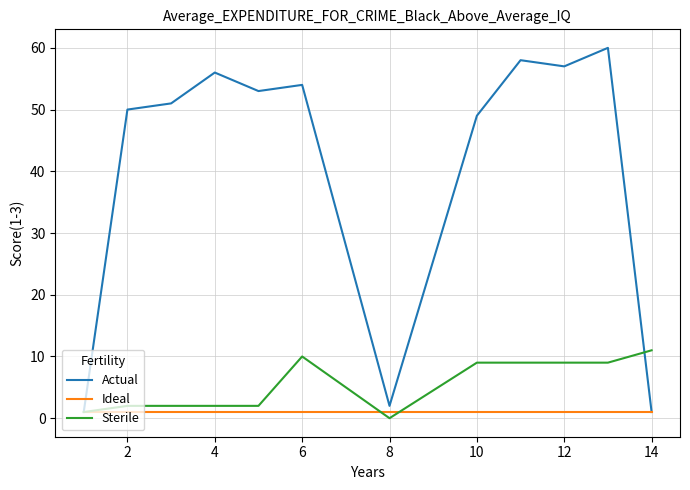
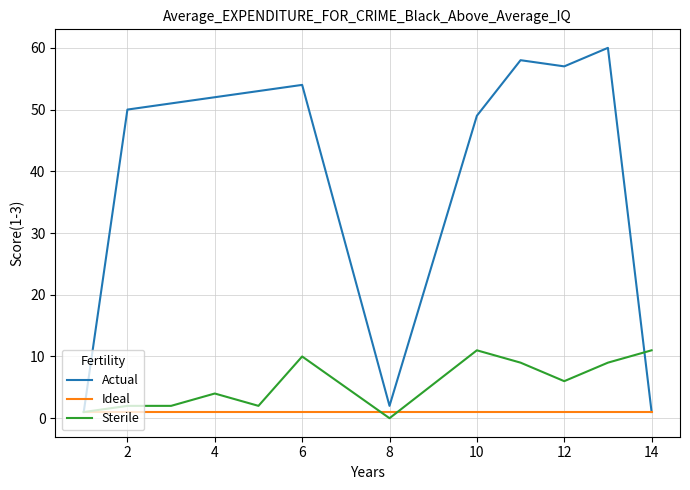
  {
    "Actual": {
      "2": 50,
-     "4": 56,
+     "4": 52,
      "6": 54,
      "8": 2,
      "10": 49,
      "12": 57
    },
    "Ideal": {
      "4": 1,
      "6": 1,
      "8": 1,
      "10": 1,
      "12": 1
    },
    "Sterile": {
-     "4": 2,
+     "4": 4,
      "6": 10,
      "8": 0,
-     "10": 9,
-     "12": 9,
+     "10": 11,
+     "12": 6,
      "14": 11
    }
  }
